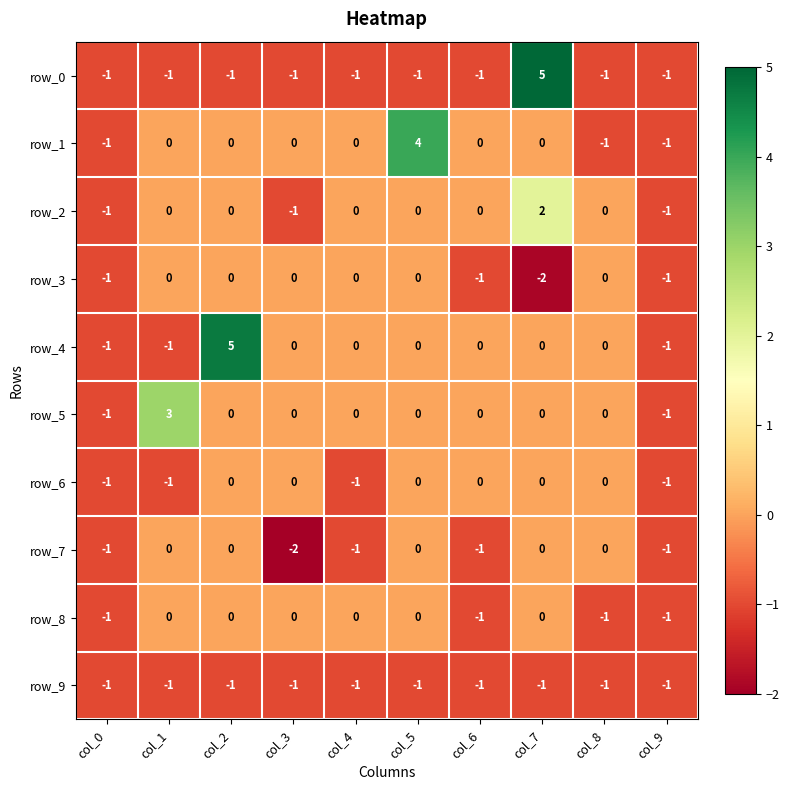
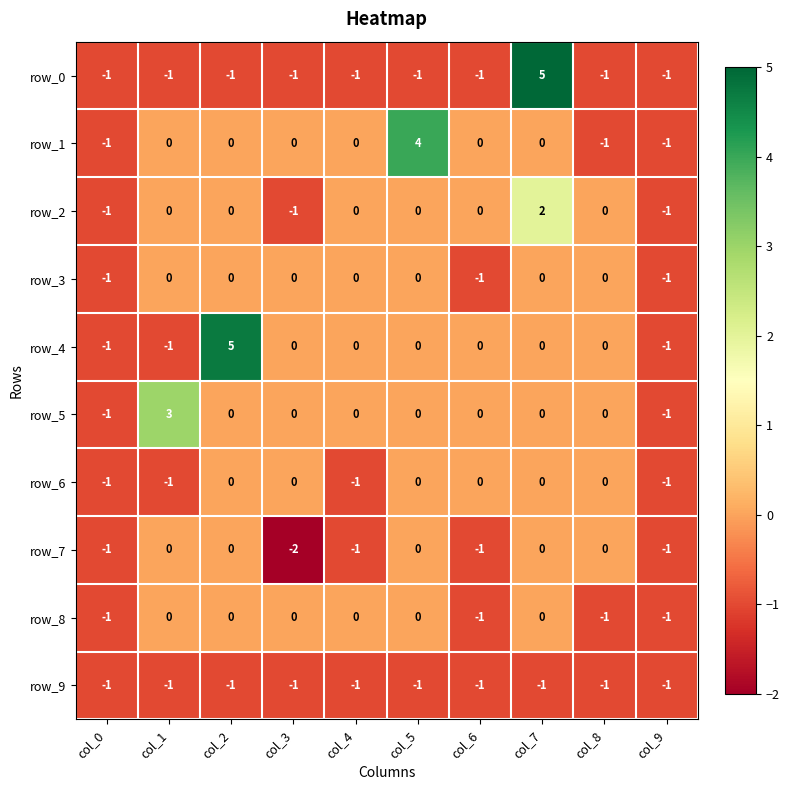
  {
    "row_0": {
      "col_0": -1,
      "col_1": -1,
      "col_2": -1,
      "col_3": -1,
      "col_4": -1,
      "col_5": -1,
      "col_6": -1,
      "col_7": 5,
      "col_8": -1,
      "col_9": -1
    },
    "row_1": {
      "col_0": -1,
      "col_1": 0,
      "col_2": 0,
      "col_3": 0,
      "col_4": 0,
      "col_5": 4,
      "col_6": 0,
      "col_7": 0,
      "col_8": -1,
      "col_9": -1
    },
    "row_2": {
      "col_0": -1,
      "col_1": 0,
      "col_2": 0,
      "col_3": -1,
      "col_4": 0,
      "col_5": 0,
      "col_6": 0,
      "col_7": 2,
      "col_8": 0,
      "col_9": -1
    },
    "row_3": {
      "col_0": -1,
      "col_1": 0,
      "col_2": 0,
      "col_3": 0,
      "col_4": 0,
      "col_5": 0,
      "col_6": -1,
-     "col_7": -2,
+     "col_7": 0,
      "col_8": 0,
      "col_9": -1
    },
    "row_4": {
      "col_0": -1,
      "col_1": -1,
      "col_2": 5,
      "col_3": 0,
      "col_4": 0,
      "col_5": 0,
      "col_6": 0,
      "col_7": 0,
      "col_8": 0,
      "col_9": -1
    },
    "row_5": {
      "col_0": -1,
      "col_1": 3,
      "col_2": 0,
      "col_3": 0,
      "col_4": 0,
      "col_5": 0,
      "col_6": 0,
      "col_7": 0,
      "col_8": 0,
      "col_9": -1
    },
    "row_6": {
      "col_0": -1,
      "col_1": -1,
      "col_2": 0,
      "col_3": 0,
      "col_4": -1,
      "col_5": 0,
      "col_6": 0,
      "col_7": 0,
      "col_8": 0,
      "col_9": -1
    },
    "row_7": {
      "col_0": -1,
      "col_1": 0,
      "col_2": 0,
      "col_3": -2,
      "col_4": -1,
      "col_5": 0,
      "col_6": -1,
      "col_7": 0,
      "col_8": 0,
      "col_9": -1
    },
    "row_8": {
      "col_0": -1,
      "col_1": 0,
      "col_2": 0,
      "col_3": 0,
      "col_4": 0,
      "col_5": 0,
      "col_6": -1,
      "col_7": 0,
      "col_8": -1,
      "col_9": -1
    },
    "row_9": {
      "col_0": -1,
      "col_1": -1,
      "col_2": -1,
      "col_3": -1,
      "col_4": -1,
      "col_5": -1,
      "col_6": -1,
      "col_7": -1,
      "col_8": -1,
      "col_9": -1
    }
  }
